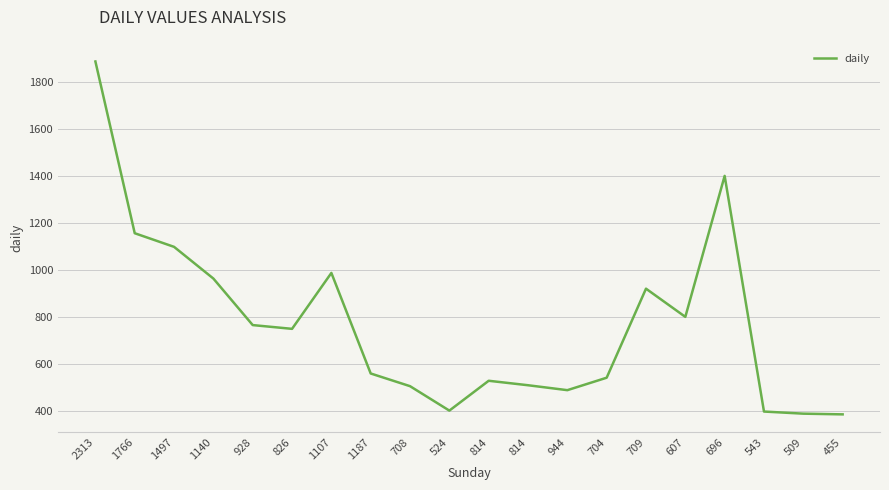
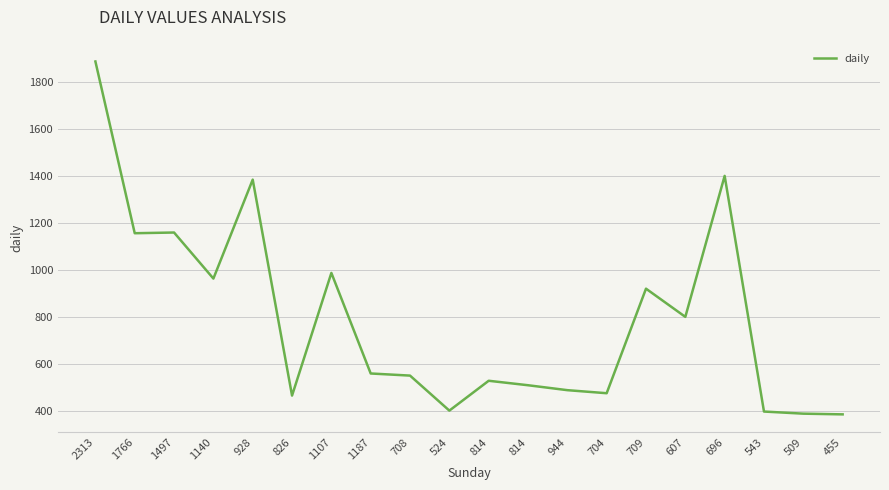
  {
    "2313": 1890,
    "1766": 1160,
-   "1497": 1100,
+   "1497": 1160,
    "1140": 960,
-   "928": 760,
-   "826": 750,
+   "928": 1380,
+   "826": 460,
    "1107": 990,
    "1187": 560,
-   "708": 500,
+   "708": 550,
    "524": 400,
    "944": 490,
-   "704": 540,
+   "704": 470,
    "709": 920,
    "607": 800,
    "696": 1400,
    "543": 400,
    "509": 390,
    "455": 380
  }
